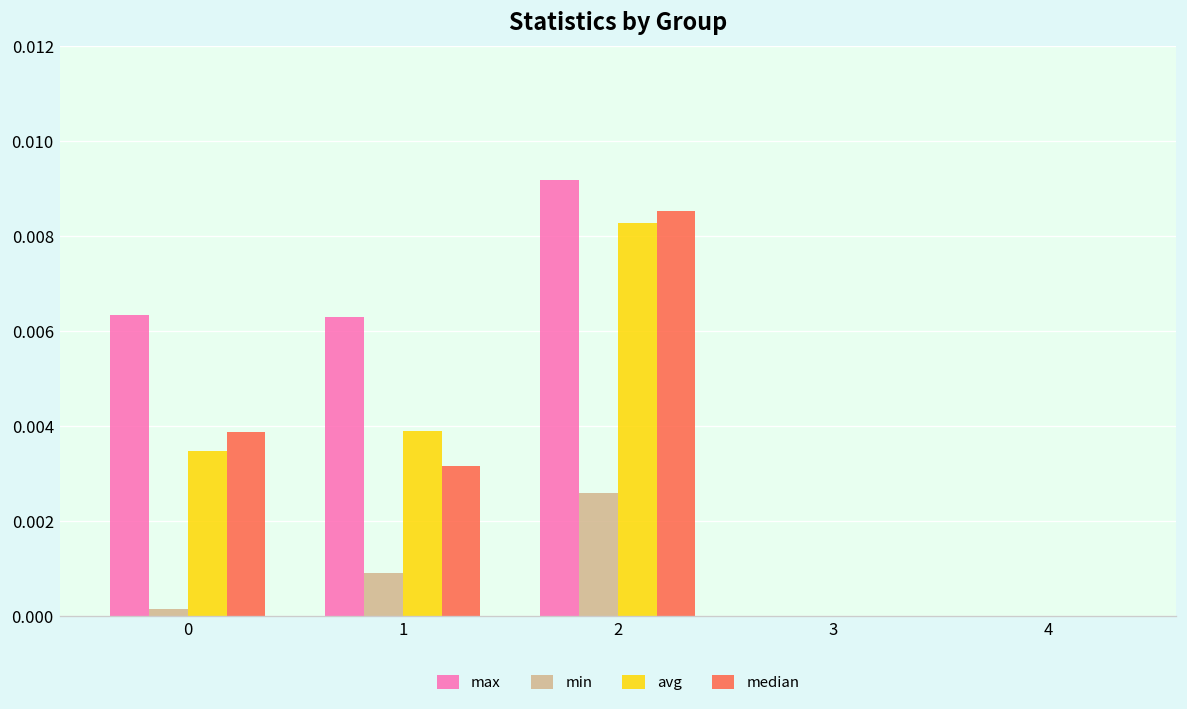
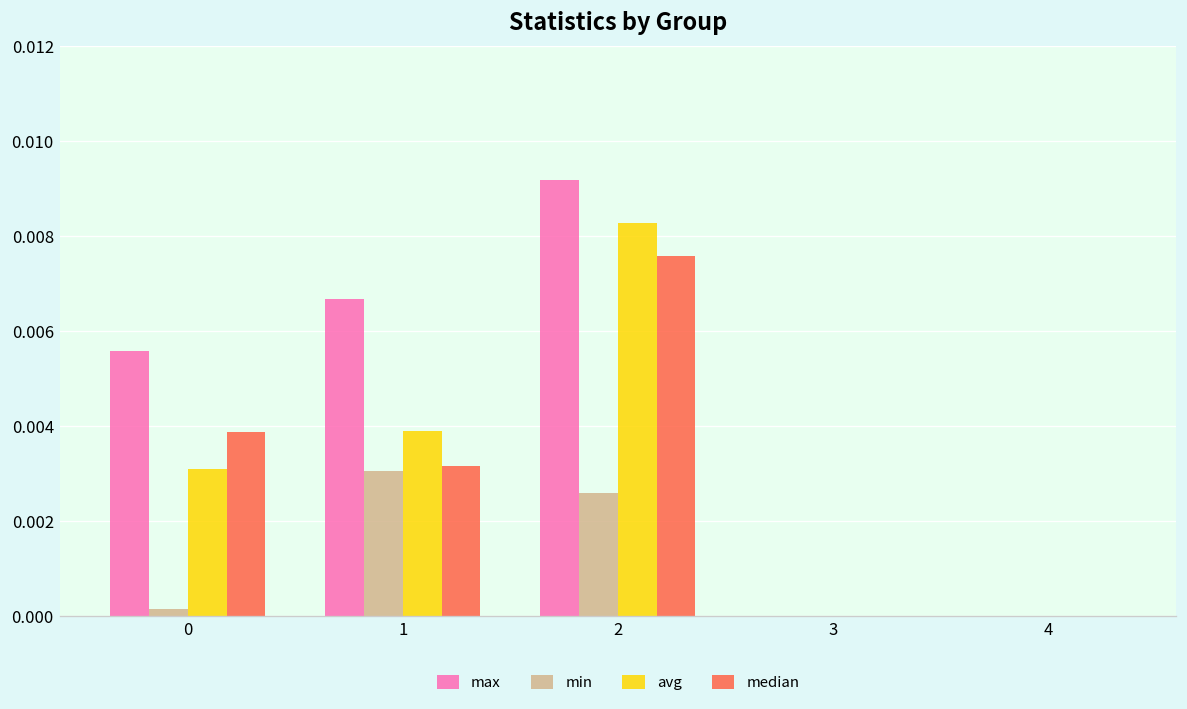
  {
    "max": {
-     "0": 0.0063,
-     "1": 0.0063,
+     "0": 0.0056,
+     "1": 0.0067,
      "2": 0.0092,
      "3": 0.0000,
      "4": 0.0000
    },
    "min": {
      "0": 0.0002,
-     "1": 0.0009,
+     "1": 0.0031,
      "2": 0.0026,
      "3": 0.0000,
      "4": 0.0000
    },
    "avg": {
-     "0": 0.0035,
+     "0": 0.0031,
      "1": 0.0039,
      "2": 0.0083,
      "3": 0.0000,
      "4": 0.0000
    },
    "median": {
      "0": 0.0039,
      "1": 0.0032,
-     "2": 0.0085,
+     "2": 0.0076,
      "3": 0.0000,
      "4": 0.0000
    }
  }
